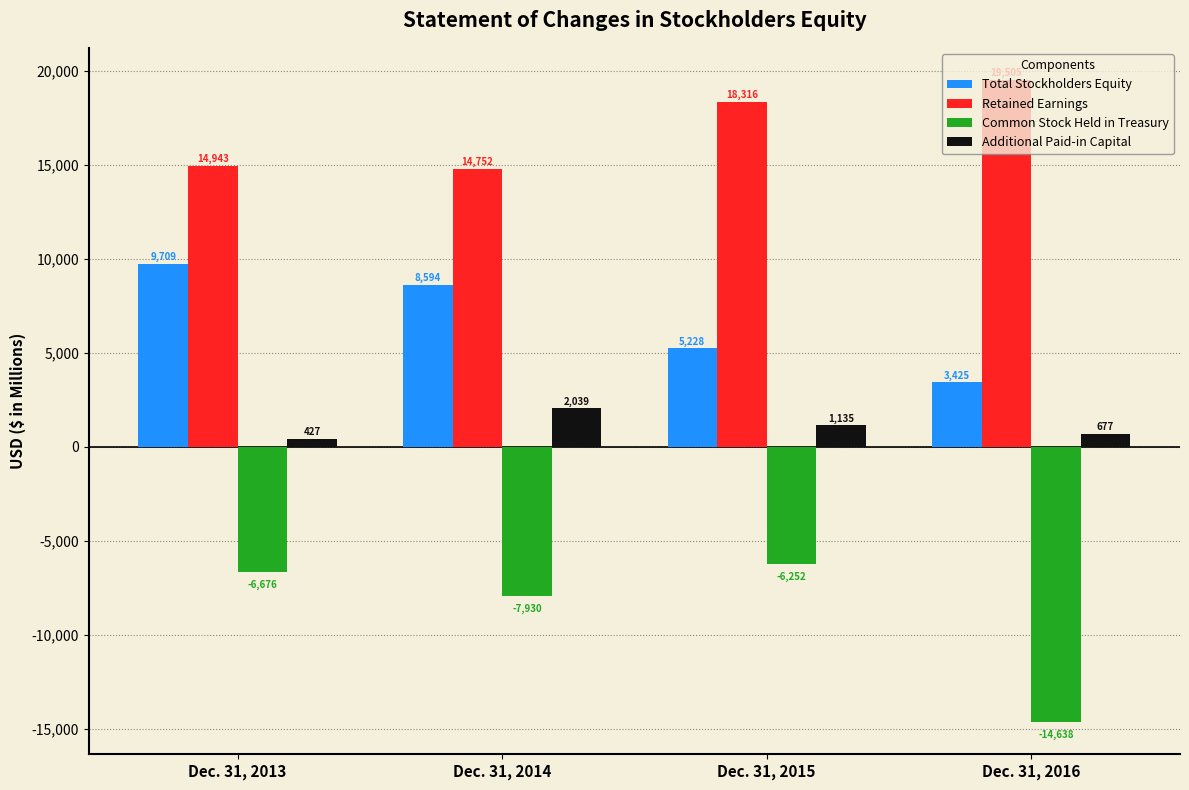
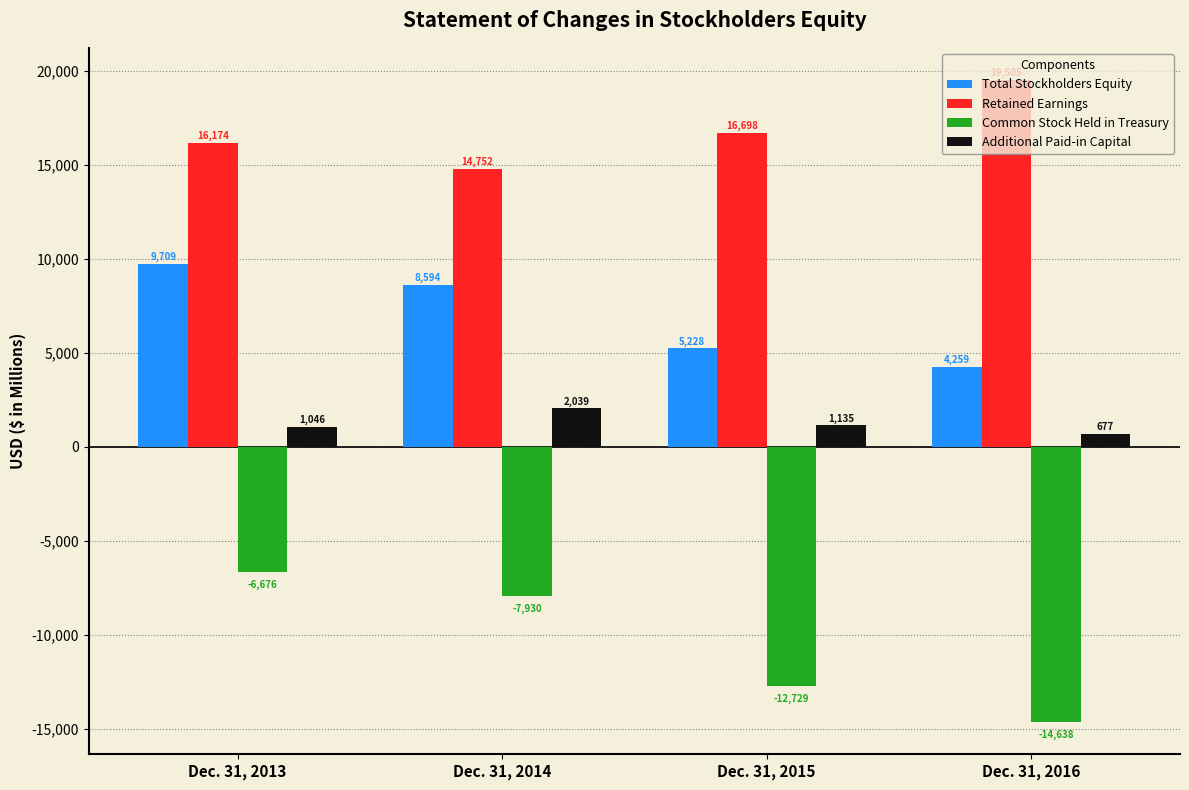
  {
    "Total Stockholders Equity": {
      "Dec. 31, 2013": "9,709",
      "Dec. 31, 2014": "8,594",
      "Dec. 31, 2015": "5,228",
-     "Dec. 31, 2016": "3,425"
+     "Dec. 31, 2016": "4,259"
    },
    "Retained Earnings": {
-     "Dec. 31, 2013": "14,943",
+     "Dec. 31, 2013": "16,174",
      "Dec. 31, 2014": "14,752",
-     "Dec. 31, 2015": "18,316"
+     "Dec. 31, 2015": "16,698"
    },
    "Common Stock Held in Treasury": {
      "Dec. 31, 2013": "-6,676",
      "Dec. 31, 2014": "-7,930",
-     "Dec. 31, 2015": "-6,252",
+     "Dec. 31, 2015": "-12,729",
      "Dec. 31, 2016": "-14,638"
    },
    "Additional Paid-in Capital": {
-     "Dec. 31, 2013": "427",
+     "Dec. 31, 2013": "1,046",
      "Dec. 31, 2014": "2,039",
      "Dec. 31, 2015": "1,135",
      "Dec. 31, 2016": "677"
    }
  }
